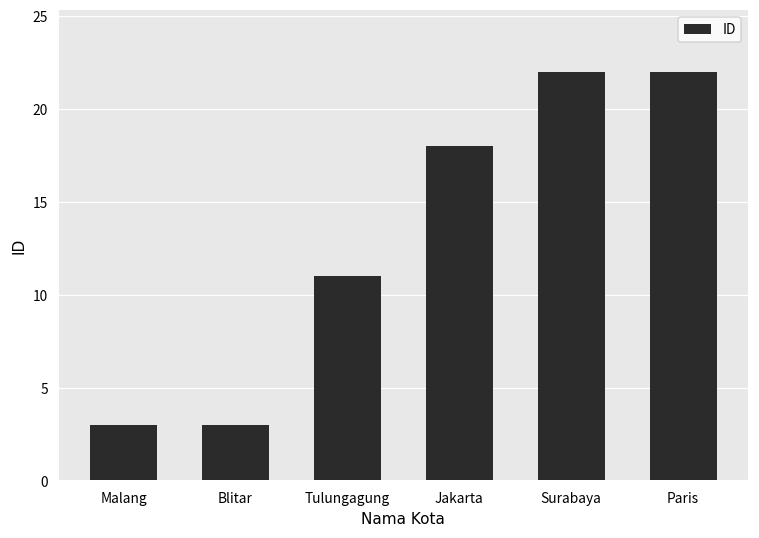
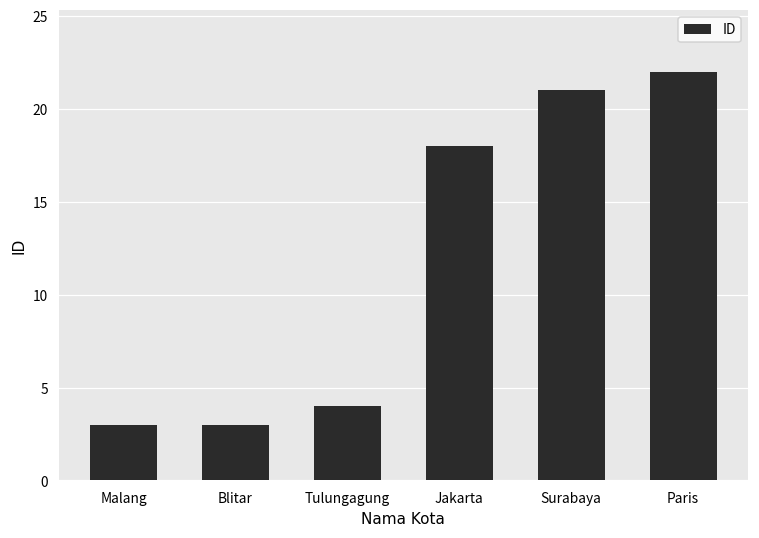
  {
    "Malang": 3,
    "Blitar": 3,
-   "Tulungagung": 11,
+   "Tulungagung": 4,
    "Jakarta": 18,
-   "Surabaya": 22,
+   "Surabaya": 21,
    "Paris": 22
  }
